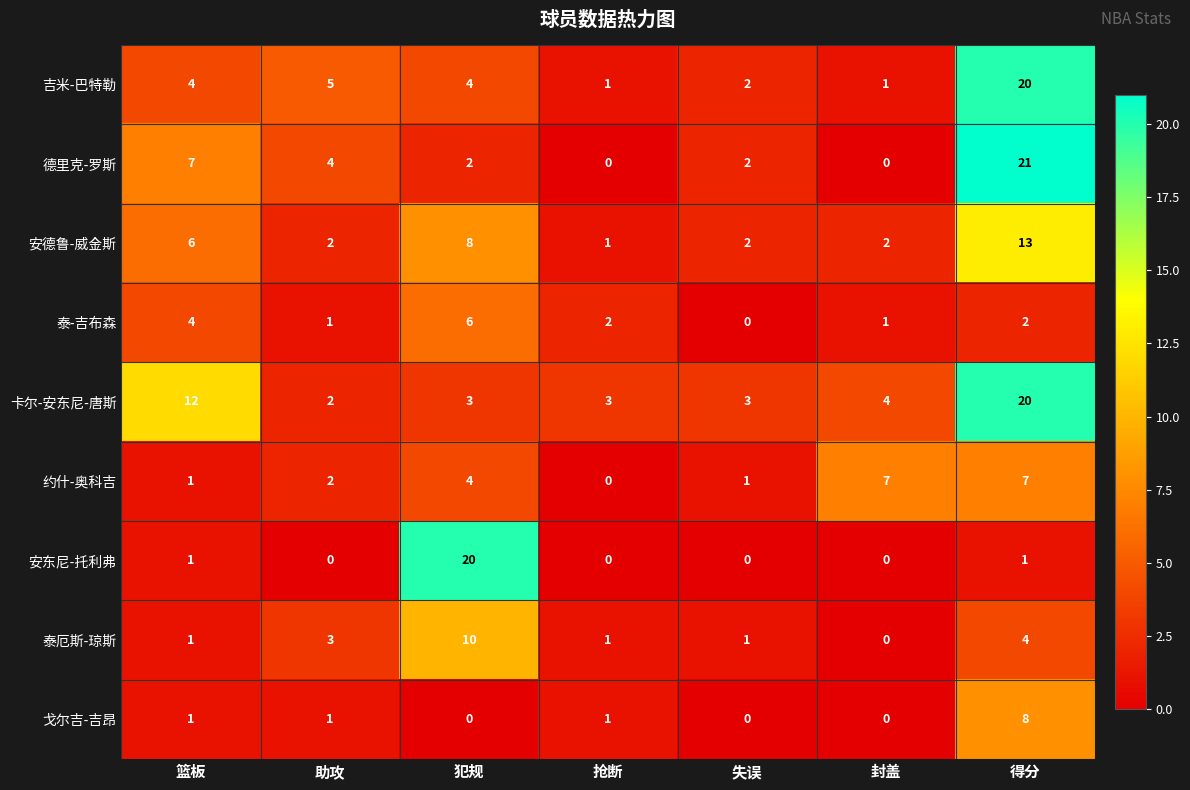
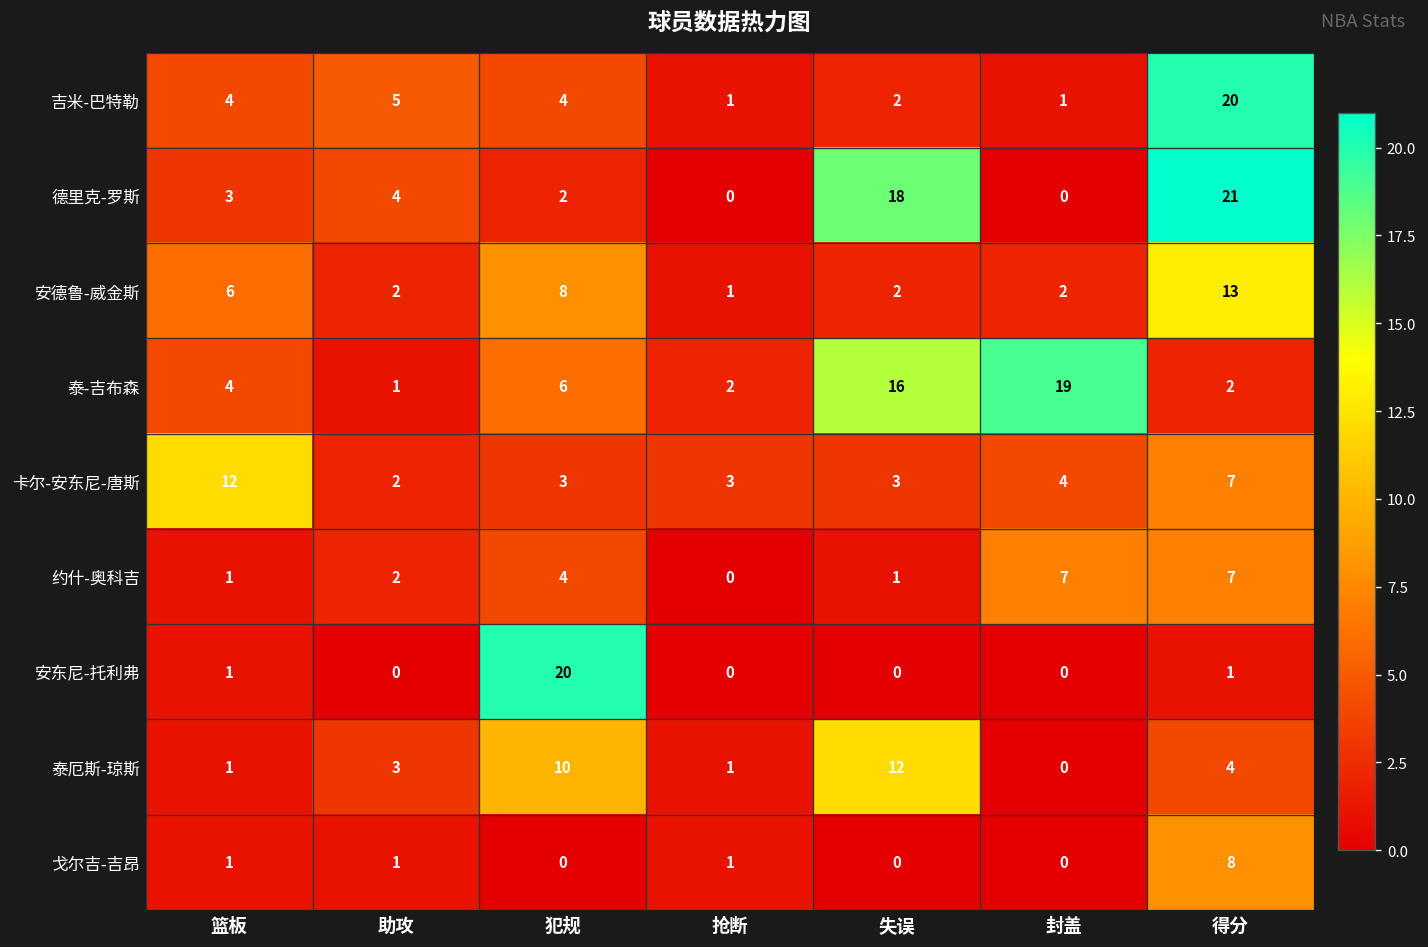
  {
    "吉米-巴特勒": {
      "篮板": 4,
      "助攻": 5,
      "犯规": 4,
      "抢断": 1,
      "失误": 2,
      "封盖": 1,
      "得分": 20
    },
    "德里克-罗斯": {
-     "篮板": 7,
+     "篮板": 3,
      "助攻": 4,
      "犯规": 2,
      "抢断": 0,
-     "失误": 2,
+     "失误": 18,
      "封盖": 0,
      "得分": 21
    },
    "安德鲁-威金斯": {
      "篮板": 6,
      "助攻": 2,
      "犯规": 8,
      "抢断": 1,
      "失误": 2,
      "封盖": 2,
      "得分": 13
    },
    "泰-吉布森": {
      "篮板": 4,
      "助攻": 1,
      "犯规": 6,
      "抢断": 2,
-     "失误": 0,
-     "封盖": 1,
+     "失误": 16,
+     "封盖": 19,
      "得分": 2
    },
    "卡尔-安东尼-唐斯": {
      "篮板": 12,
      "助攻": 2,
      "犯规": 3,
      "抢断": 3,
      "失误": 3,
      "封盖": 4,
-     "得分": 20
+     "得分": 7
    },
    "约什-奥科吉": {
      "篮板": 1,
      "助攻": 2,
      "犯规": 4,
      "抢断": 0,
      "失误": 1,
      "封盖": 7,
      "得分": 7
    },
    "安东尼-托利弗": {
      "篮板": 1,
      "助攻": 0,
      "犯规": 20,
      "抢断": 0,
      "失误": 0,
      "封盖": 0,
      "得分": 1
    },
    "泰厄斯-琼斯": {
      "篮板": 1,
      "助攻": 3,
      "犯规": 10,
      "抢断": 1,
-     "失误": 1,
+     "失误": 12,
      "封盖": 0,
      "得分": 4
    },
    "戈尔吉-吉昂": {
      "篮板": 1,
      "助攻": 1,
      "犯规": 0,
      "抢断": 1,
      "失误": 0,
      "封盖": 0,
      "得分": 8
    }
  }
